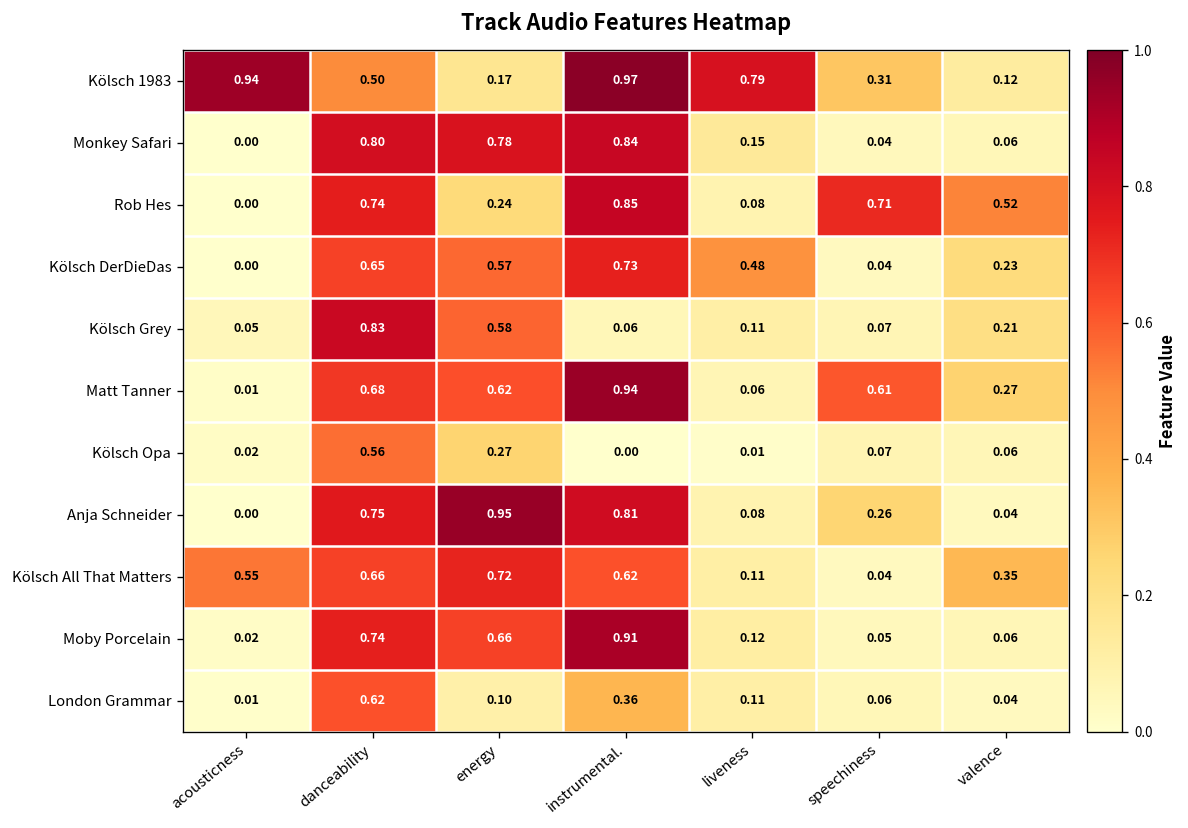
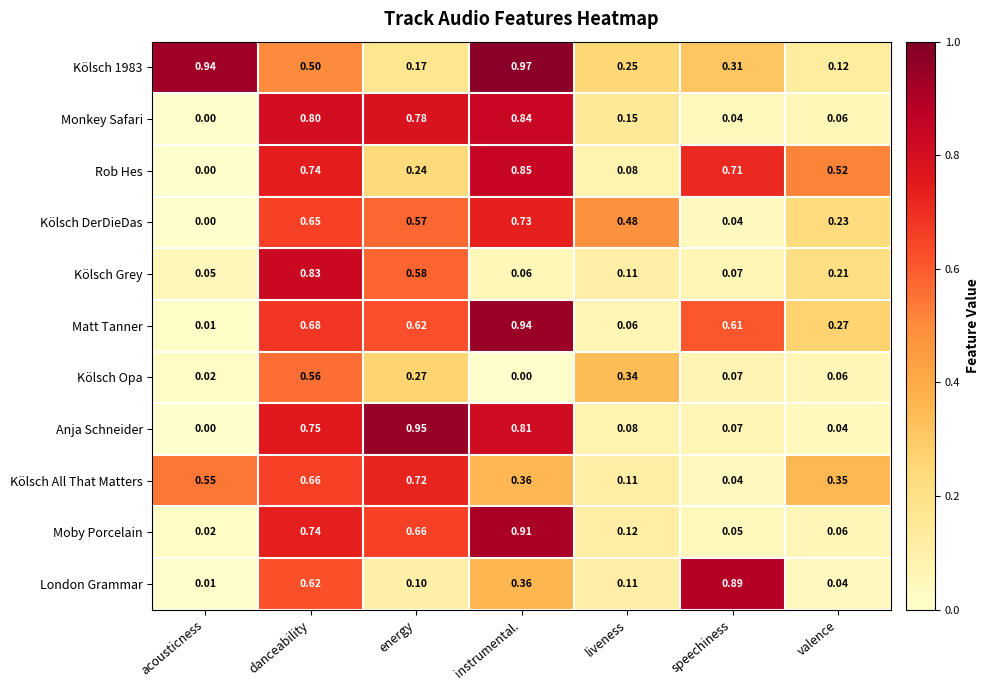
  {
    "Kölsch 1983": {
      "acousticness": 0.94,
      "danceability": 0.50,
      "energy": 0.17,
      "instrumental.": 0.97,
-     "liveness": 0.79,
+     "liveness": 0.25,
      "speechiness": 0.31,
      "valence": 0.12
    },
    "Monkey Safari": {
      "acousticness": 0.00,
      "danceability": 0.80,
      "energy": 0.78,
      "instrumental.": 0.84,
      "liveness": 0.15,
      "speechiness": 0.04,
      "valence": 0.06
    },
    "Rob Hes": {
      "acousticness": 0.00,
      "danceability": 0.74,
      "energy": 0.24,
      "instrumental.": 0.85,
      "liveness": 0.08,
      "speechiness": 0.71,
      "valence": 0.52
    },
    "Kölsch DerDieDas": {
      "acousticness": 0.00,
      "danceability": 0.65,
      "energy": 0.57,
      "instrumental.": 0.73,
      "liveness": 0.48,
      "speechiness": 0.04,
      "valence": 0.23
    },
    "Kölsch Grey": {
      "acousticness": 0.05,
      "danceability": 0.83,
      "energy": 0.58,
      "instrumental.": 0.06,
      "liveness": 0.11,
      "speechiness": 0.07,
      "valence": 0.21
    },
    "Matt Tanner": {
      "acousticness": 0.01,
      "danceability": 0.68,
      "energy": 0.62,
      "instrumental.": 0.94,
      "liveness": 0.06,
      "speechiness": 0.61,
      "valence": 0.27
    },
    "Kölsch Opa": {
      "acousticness": 0.02,
      "danceability": 0.56,
      "energy": 0.27,
      "instrumental.": 0.00,
-     "liveness": 0.01,
+     "liveness": 0.34,
      "speechiness": 0.07,
      "valence": 0.06
    },
    "Anja Schneider": {
      "acousticness": 0.00,
      "danceability": 0.75,
      "energy": 0.95,
      "instrumental.": 0.81,
      "liveness": 0.08,
-     "speechiness": 0.26,
+     "speechiness": 0.07,
      "valence": 0.04
    },
    "Kölsch All That Matters": {
      "acousticness": 0.55,
      "danceability": 0.66,
      "energy": 0.72,
-     "instrumental.": 0.62,
+     "instrumental.": 0.36,
      "liveness": 0.11,
      "speechiness": 0.04,
      "valence": 0.35
    },
    "Moby Porcelain": {
      "acousticness": 0.02,
      "danceability": 0.74,
      "energy": 0.66,
      "instrumental.": 0.91,
      "liveness": 0.12,
      "speechiness": 0.05,
      "valence": 0.06
    },
    "London Grammar": {
      "acousticness": 0.01,
      "danceability": 0.62,
      "energy": 0.10,
      "instrumental.": 0.36,
      "liveness": 0.11,
-     "speechiness": 0.06,
+     "speechiness": 0.89,
      "valence": 0.04
    }
  }
